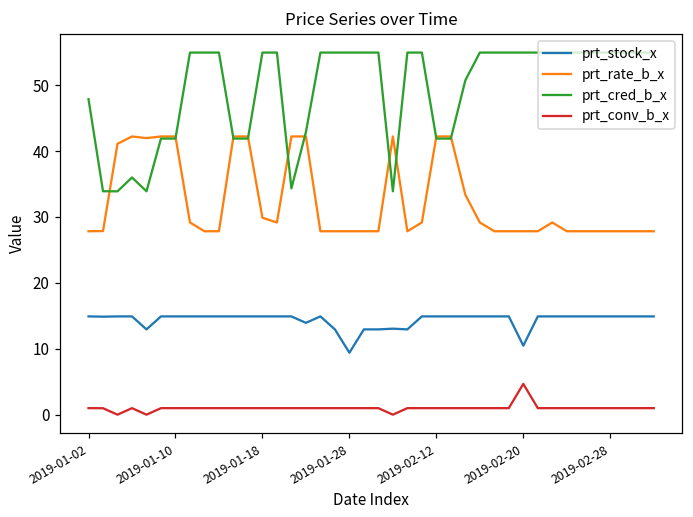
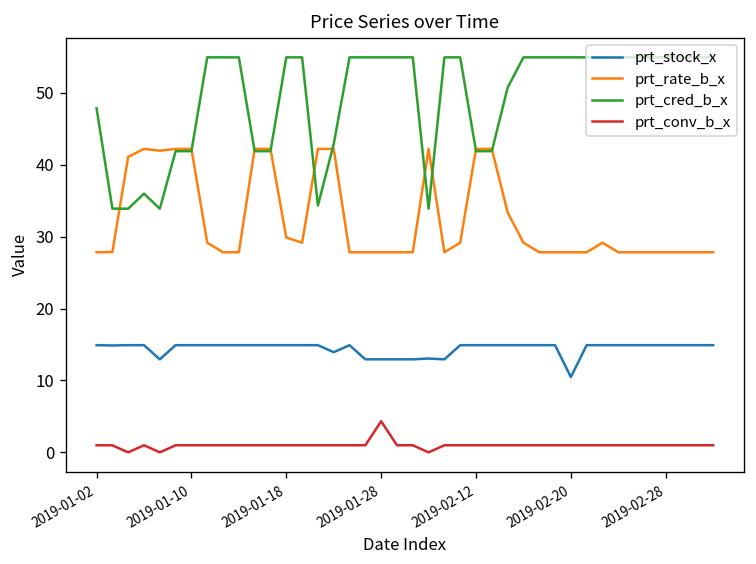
  {
    "prt_stock_x": {
      "2019-01-02": 15,
      "2019-01-10": 15,
      "2019-01-18": 15,
-     "2019-01-28": 9,
+     "2019-01-28": 13,
      "2019-02-12": 15,
      "2019-02-20": 10,
      "2019-02-28": 15
    },
    "prt_rate_b_x": {
      "2019-01-02": 28,
      "2019-01-18": 30,
      "2019-01-28": 28,
      "2019-02-20": 28,
      "2019-02-28": 28
    },
    "prt_cred_b_x": {
      "2019-01-02": 48,
      "2019-01-18": 55,
      "2019-01-28": 55,
      "2019-02-20": 55
    },
    "prt_conv_b_x": {
      "2019-01-02": 1,
      "2019-01-10": 1,
      "2019-01-18": 1,
-     "2019-01-28": 1,
+     "2019-01-28": 4,
      "2019-02-12": 1,
-     "2019-02-20": 5,
+     "2019-02-20": 1,
      "2019-02-28": 1
    }
  }
